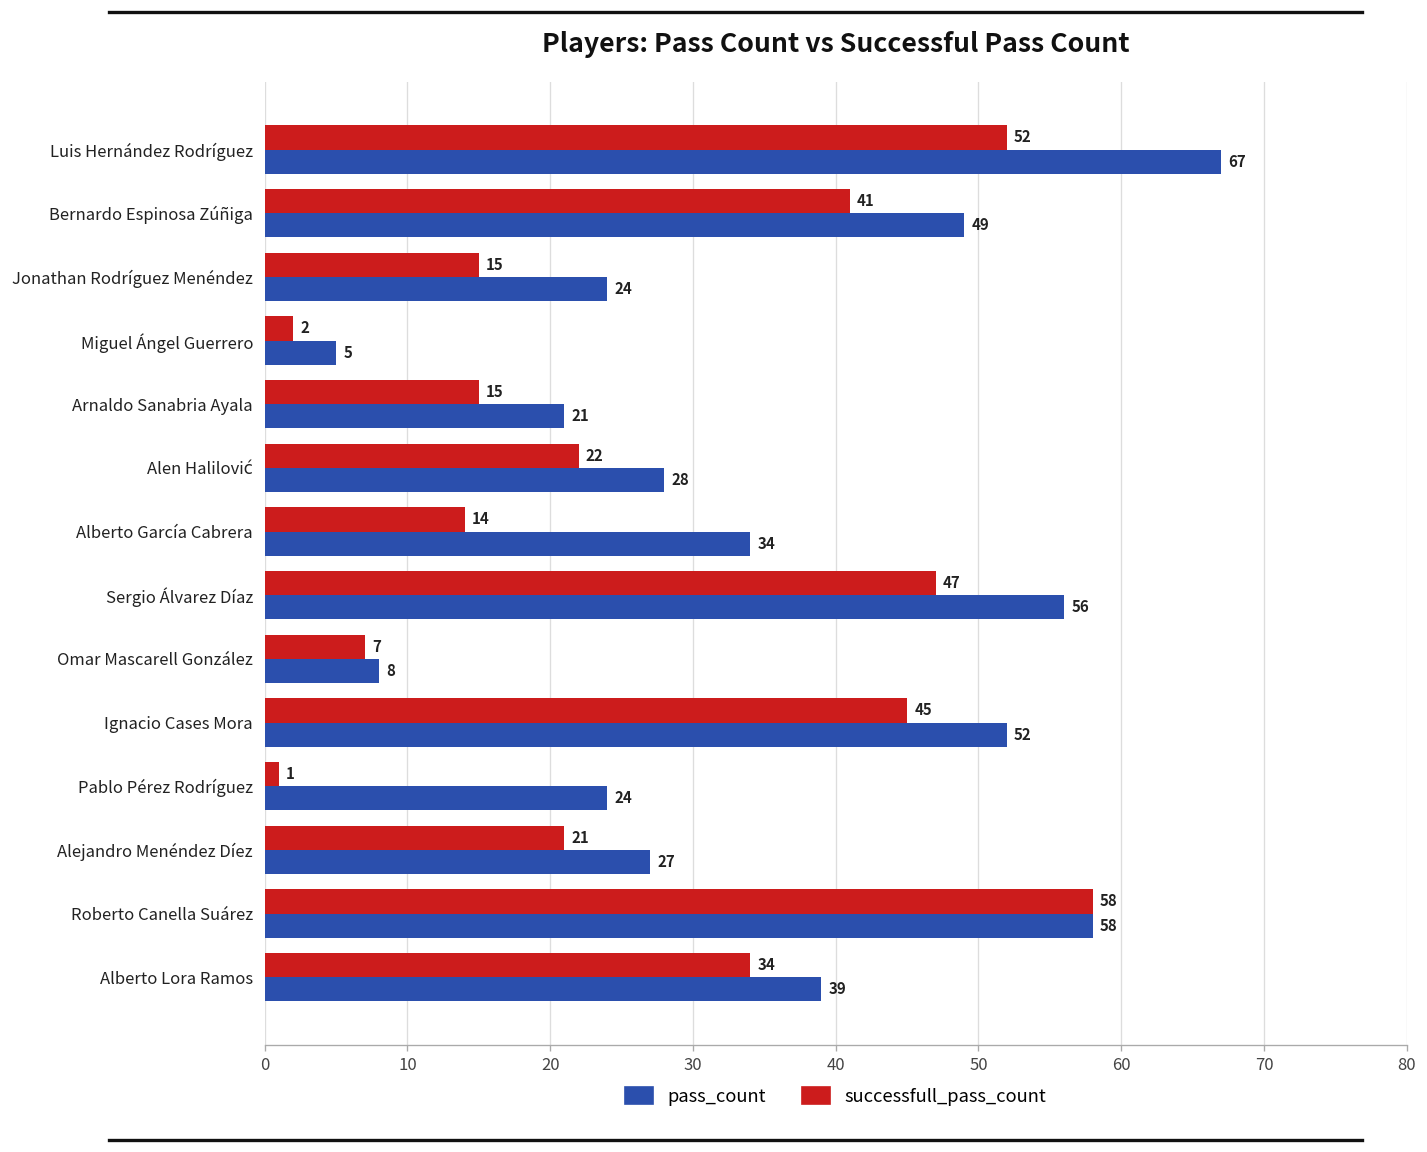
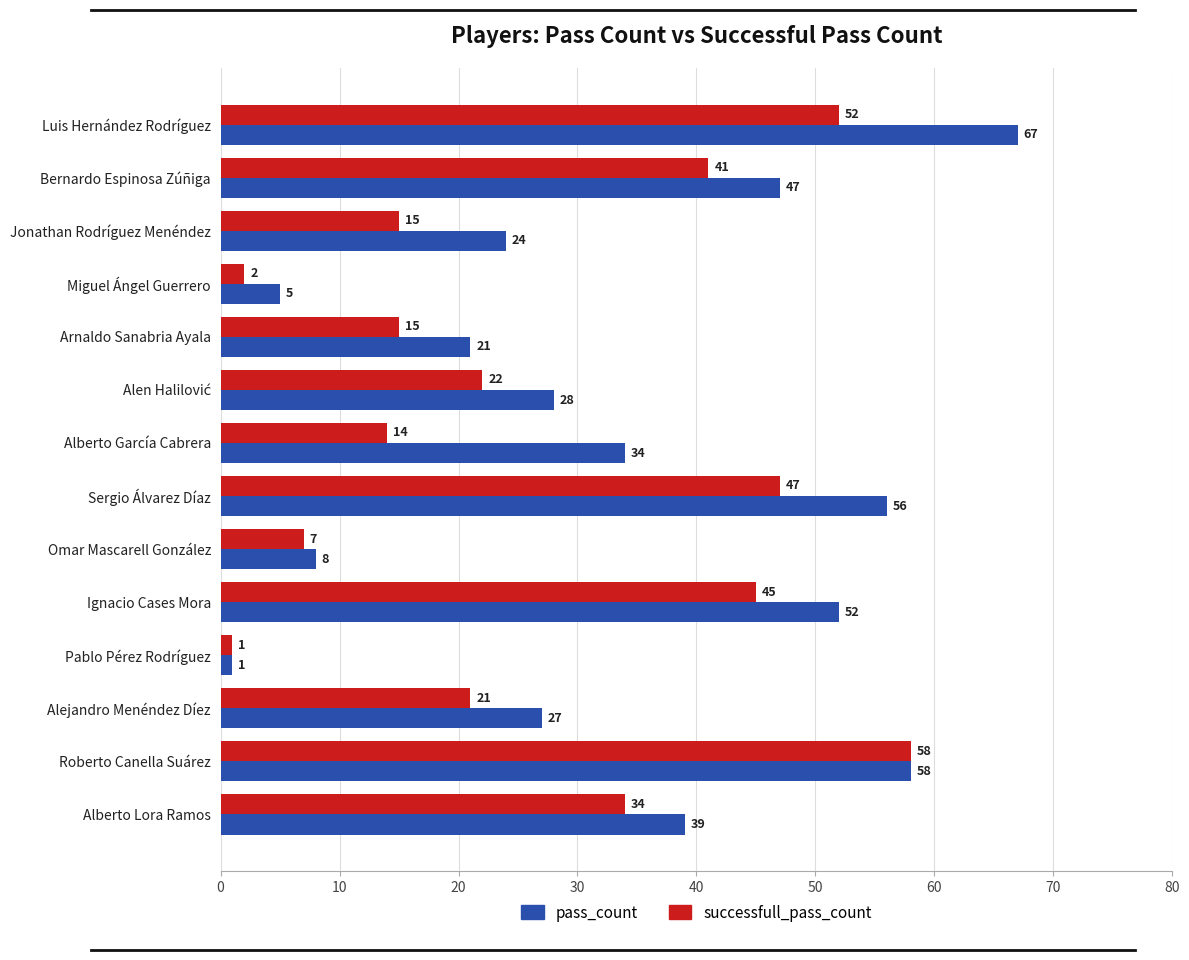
  {
    "pass_count": {
      "Luis Hernández Rodríguez": 67,
-     "Bernardo Espinosa Zúñiga": 49,
+     "Bernardo Espinosa Zúñiga": 47,
      "Jonathan Rodríguez Menéndez": 24,
      "Miguel Ángel Guerrero": 5,
      "Arnaldo Sanabria Ayala": 21,
      "Alen Halilović": 28,
      "Alberto García Cabrera": 34,
      "Sergio Álvarez Díaz": 56,
      "Omar Mascarell González": 8,
      "Ignacio Cases Mora": 52,
-     "Pablo Pérez Rodríguez": 24,
+     "Pablo Pérez Rodríguez": 1,
      "Alejandro Menéndez Díez": 27,
      "Roberto Canella Suárez": 58,
      "Alberto Lora Ramos": 39
    },
    "successfull_pass_count": {
      "Luis Hernández Rodríguez": 52,
      "Bernardo Espinosa Zúñiga": 41,
      "Jonathan Rodríguez Menéndez": 15,
      "Miguel Ángel Guerrero": 2,
      "Arnaldo Sanabria Ayala": 15,
      "Alen Halilović": 22,
      "Alberto García Cabrera": 14,
      "Sergio Álvarez Díaz": 47,
      "Omar Mascarell González": 7,
      "Ignacio Cases Mora": 45,
      "Pablo Pérez Rodríguez": 1,
      "Alejandro Menéndez Díez": 21,
      "Roberto Canella Suárez": 58,
      "Alberto Lora Ramos": 34
    }
  }
